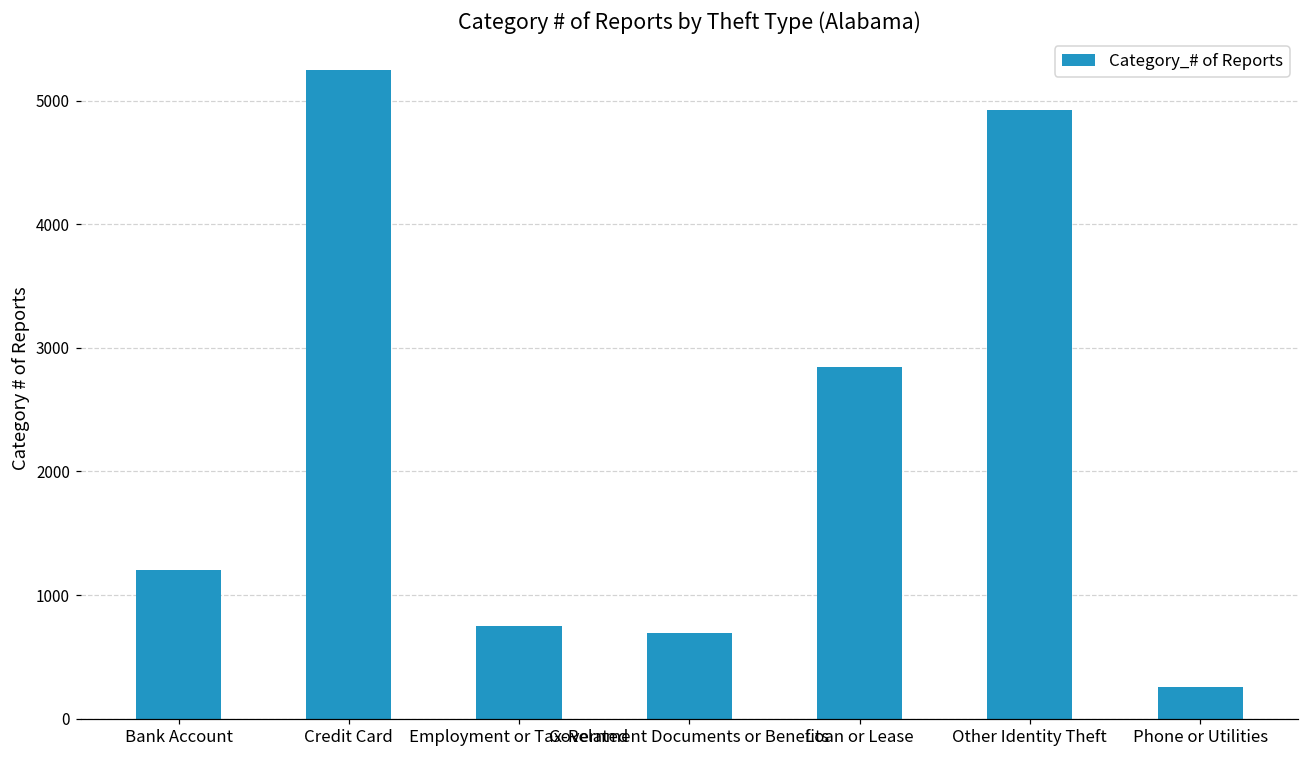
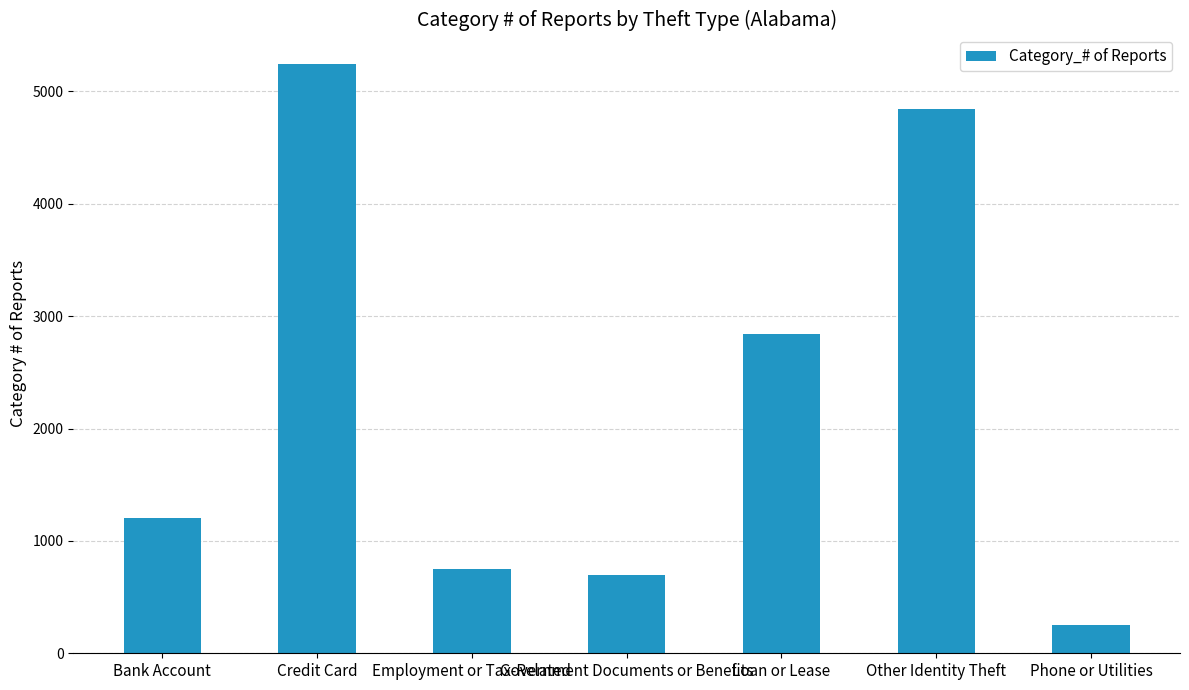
  {
    "Bank Account": 1200,
    "Credit Card": 5250,
-   "Other Identity Theft": 4920,
+   "Other Identity Theft": 4840,
    "Phone or Utilities": 250
  }
